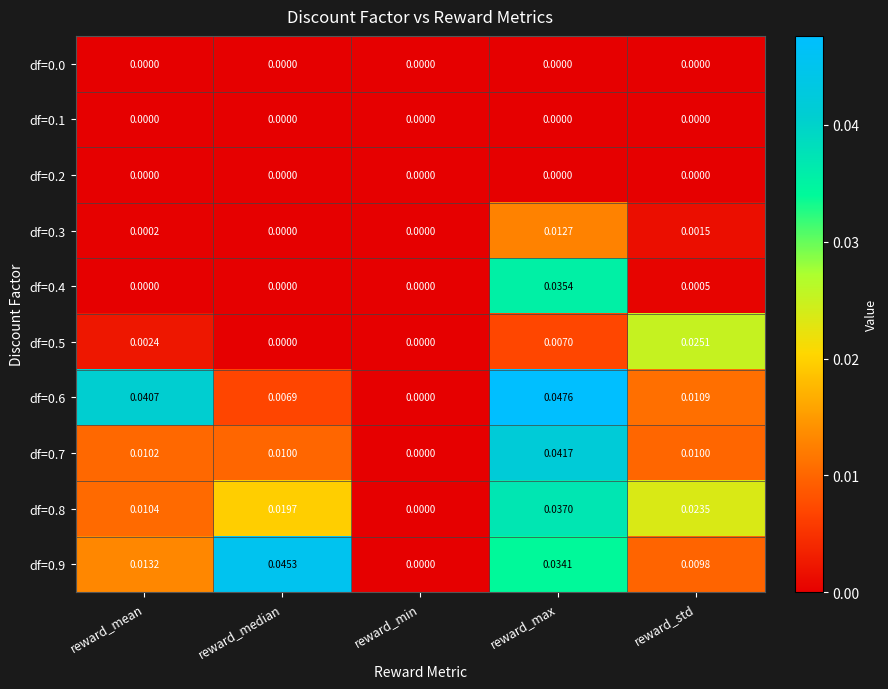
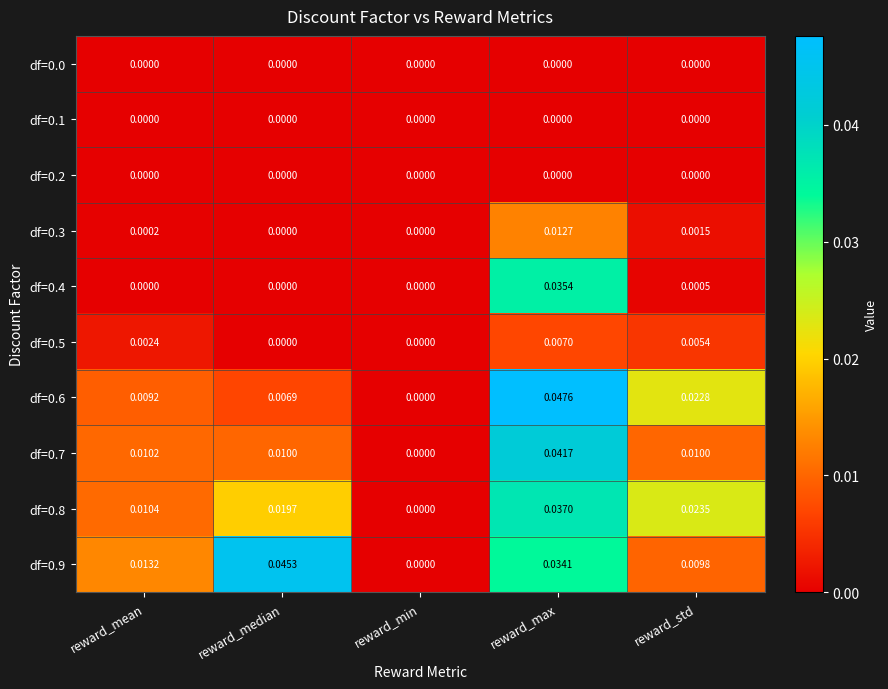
  {
    "df=0.0": {
      "reward_mean": 0.0000,
      "reward_median": 0.0000,
      "reward_min": 0.0000,
      "reward_max": 0.0000,
      "reward_std": 0.0000
    },
    "df=0.1": {
      "reward_mean": 0.0000,
      "reward_median": 0.0000,
      "reward_min": 0.0000,
      "reward_max": 0.0000,
      "reward_std": 0.0000
    },
    "df=0.2": {
      "reward_mean": 0.0000,
      "reward_median": 0.0000,
      "reward_min": 0.0000,
      "reward_max": 0.0000,
      "reward_std": 0.0000
    },
    "df=0.3": {
      "reward_mean": 0.0002,
      "reward_median": 0.0000,
      "reward_min": 0.0000,
      "reward_max": 0.0127,
      "reward_std": 0.0015
    },
    "df=0.4": {
      "reward_mean": 0.0000,
      "reward_median": 0.0000,
      "reward_min": 0.0000,
      "reward_max": 0.0354,
      "reward_std": 0.0005
    },
    "df=0.5": {
      "reward_mean": 0.0024,
      "reward_median": 0.0000,
      "reward_min": 0.0000,
      "reward_max": 0.0070,
-     "reward_std": 0.0251
+     "reward_std": 0.0054
    },
    "df=0.6": {
-     "reward_mean": 0.0407,
+     "reward_mean": 0.0092,
      "reward_median": 0.0069,
      "reward_min": 0.0000,
      "reward_max": 0.0476,
-     "reward_std": 0.0109
+     "reward_std": 0.0228
    },
    "df=0.7": {
      "reward_mean": 0.0102,
      "reward_median": 0.0100,
      "reward_min": 0.0000,
      "reward_max": 0.0417,
      "reward_std": 0.0100
    },
    "df=0.8": {
      "reward_mean": 0.0104,
      "reward_median": 0.0197,
      "reward_min": 0.0000,
      "reward_max": 0.0370,
      "reward_std": 0.0235
    },
    "df=0.9": {
      "reward_mean": 0.0132,
      "reward_median": 0.0453,
      "reward_min": 0.0000,
      "reward_max": 0.0341,
      "reward_std": 0.0098
    }
  }
